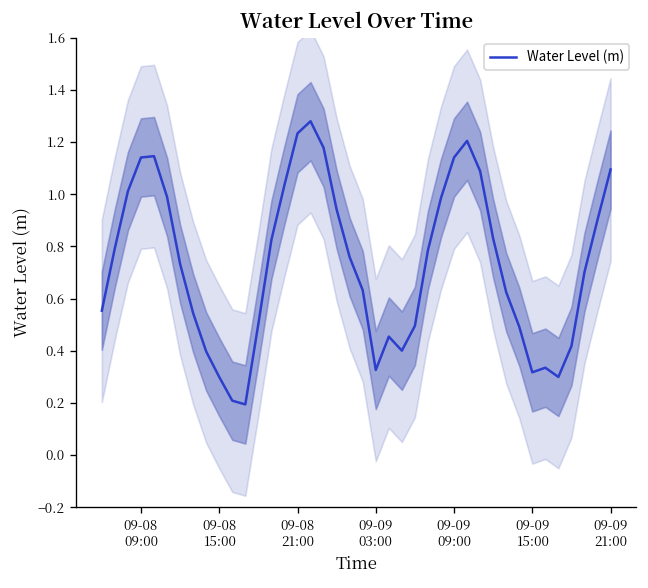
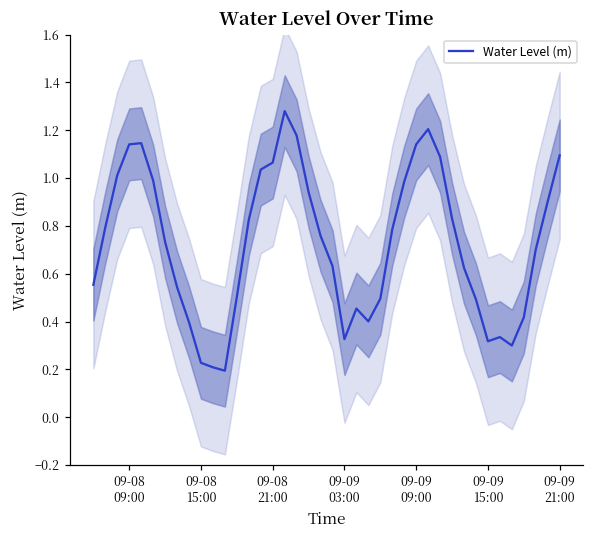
  {
    "Water Level (m)": {
      "09-08 09:00": 1.14,
-     "09-08 15:00": 0.30,
-     "09-08 21:00": 1.23,
+     "09-08 15:00": 0.23,
+     "09-08 21:00": 1.06,
      "09-09 03:00": 0.33,
      "09-09 09:00": 1.14,
      "09-09 15:00": 0.32,
      "09-09 21:00": 1.09
    }
  }
